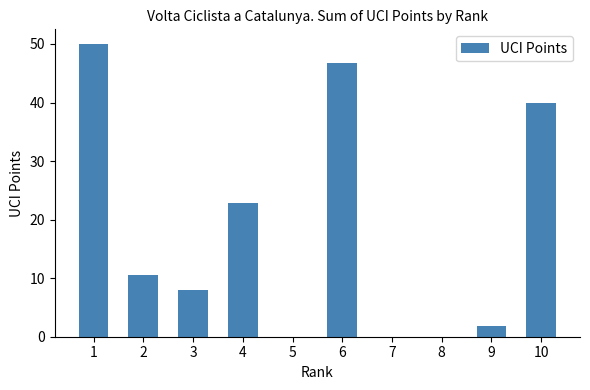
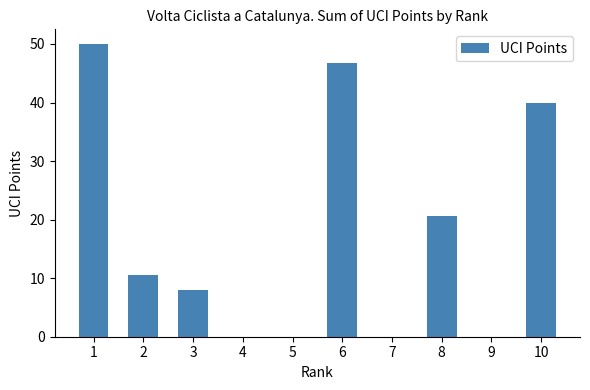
  {
    "1": 50,
    "2": 11,
    "3": 8,
-   "4": 23,
+   "4": 0,
    "5": 0,
    "6": 47,
    "7": 0,
-   "8": 0,
-   "9": 2,
+   "8": 21,
+   "9": 0,
    "10": 40
  }
